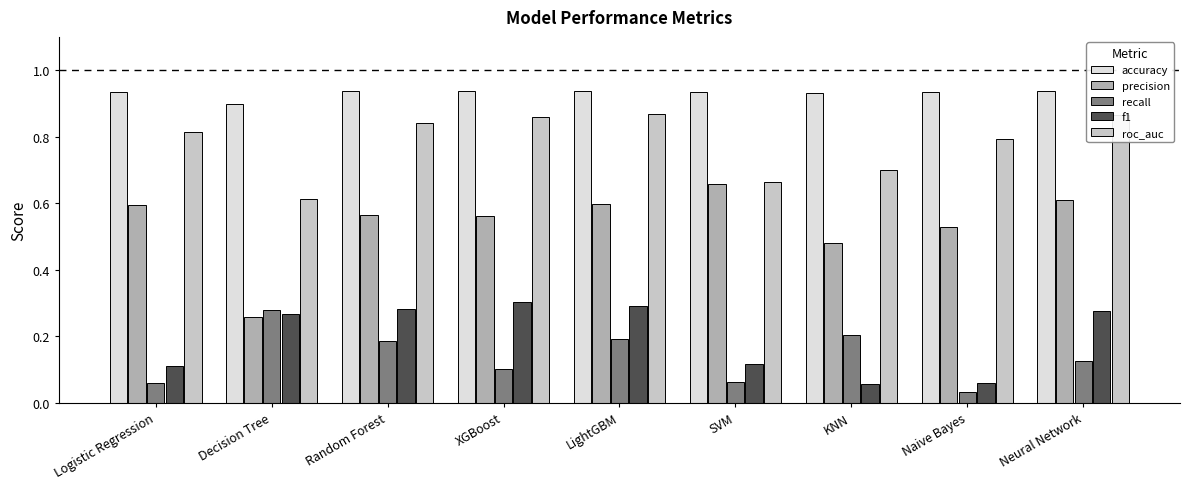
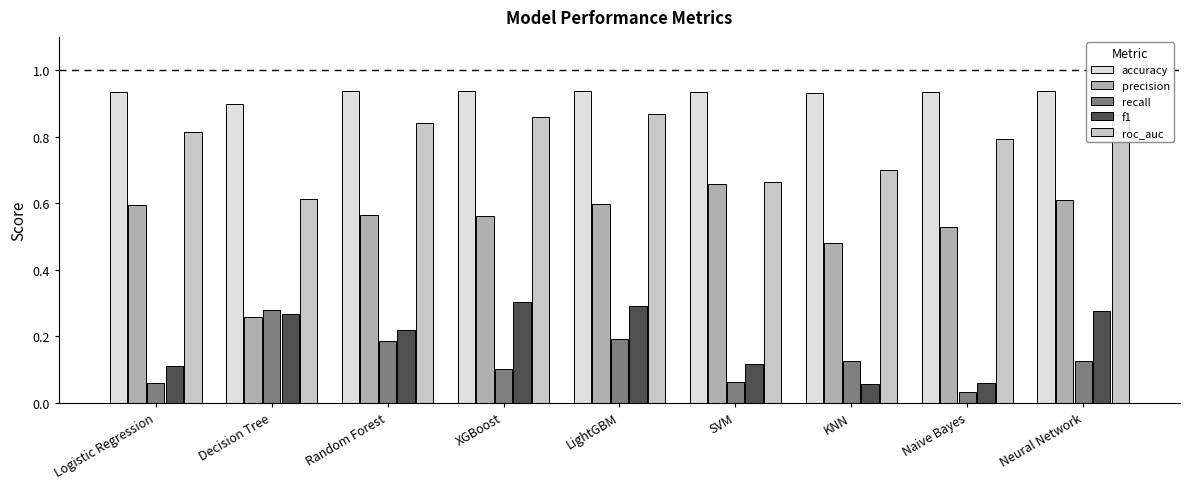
  {
    "recall": {
      "Logistic Regression": 0.06,
      "Decision Tree": 0.28,
      "Random Forest": 0.19,
      "XGBoost": 0.10,
      "LightGBM": 0.19,
      "SVM": 0.06,
-     "KNN": 0.20,
+     "KNN": 0.12,
      "Naive Bayes": 0.03,
      "Neural Network": 0.12
    },
    "f1": {
      "Logistic Regression": 0.11,
      "Decision Tree": 0.27,
-     "Random Forest": 0.28,
+     "Random Forest": 0.22,
      "XGBoost": 0.30,
      "LightGBM": 0.29,
      "SVM": 0.12,
      "KNN": 0.06,
      "Naive Bayes": 0.06,
      "Neural Network": 0.28
    }
  }
